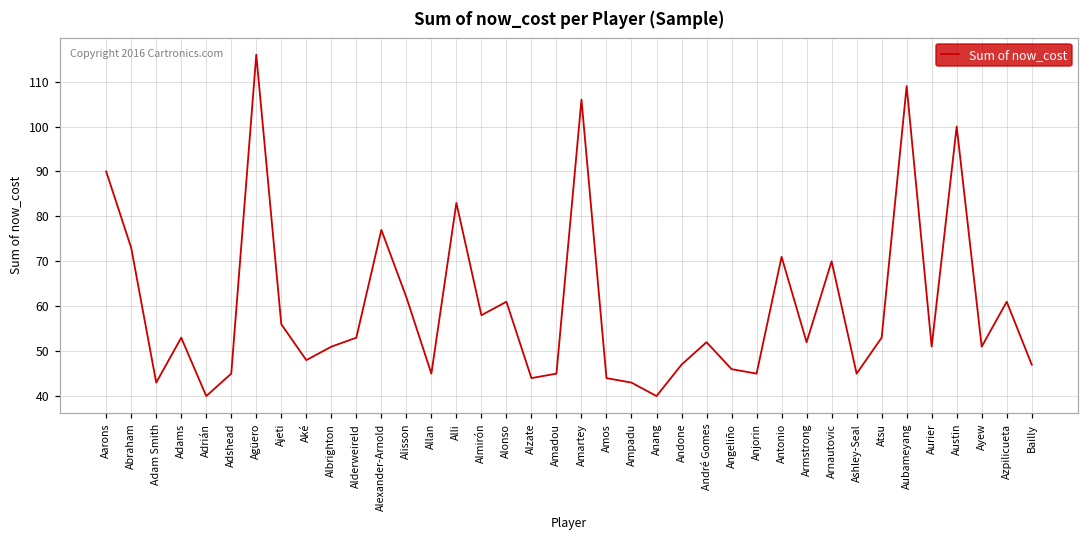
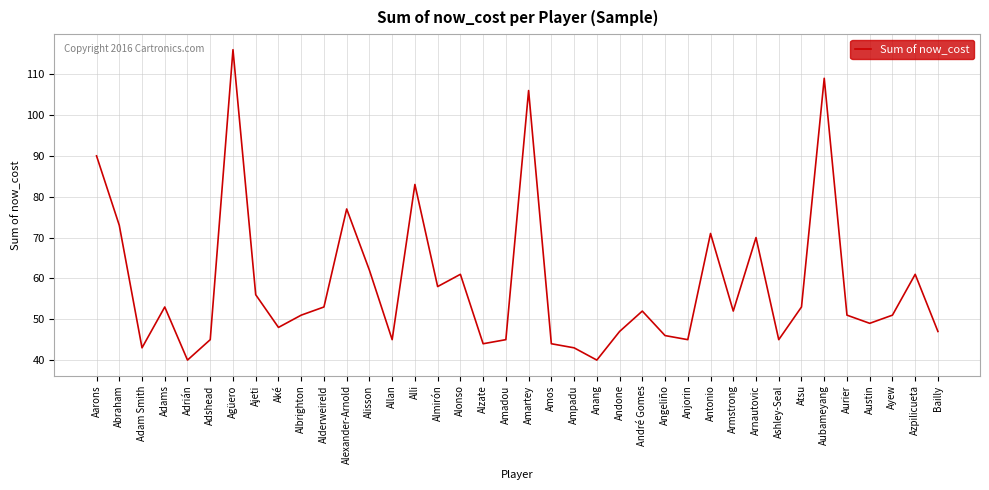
  {
    "Aarons": 90,
    "Abraham": 73,
    "Adam Smith": 43,
    "Adams": 53,
    "Adrián": 40,
    "Adshead": 45,
    "Agüero": 116,
    "Ajeti": 56,
    "Aké": 48,
    "Albrighton": 51,
    "Alderweireld": 53,
    "Alexander-Arnold": 77,
    "Alisson": 62,
    "Allan": 45,
    "Alli": 83,
    "Almirón": 58,
    "Alonso": 61,
    "Alzate": 44,
    "Amadou": 45,
    "Amartey": 106,
    "Amos": 44,
    "Ampadu": 43,
    "Anang": 40,
    "Andone": 47,
    "André Gomes": 52,
    "Angeliño": 46,
    "Anjorin": 45,
    "Antonio": 71,
    "Armstrong": 52,
    "Arnautovic": 70,
    "Ashley-Seal": 45,
    "Atsu": 53,
    "Aubameyang": 109,
    "Aurier": 51,
-   "Austin": 100,
+   "Austin": 49,
    "Ayew": 51,
    "Azpilicueta": 61,
    "Bailly": 47
  }
